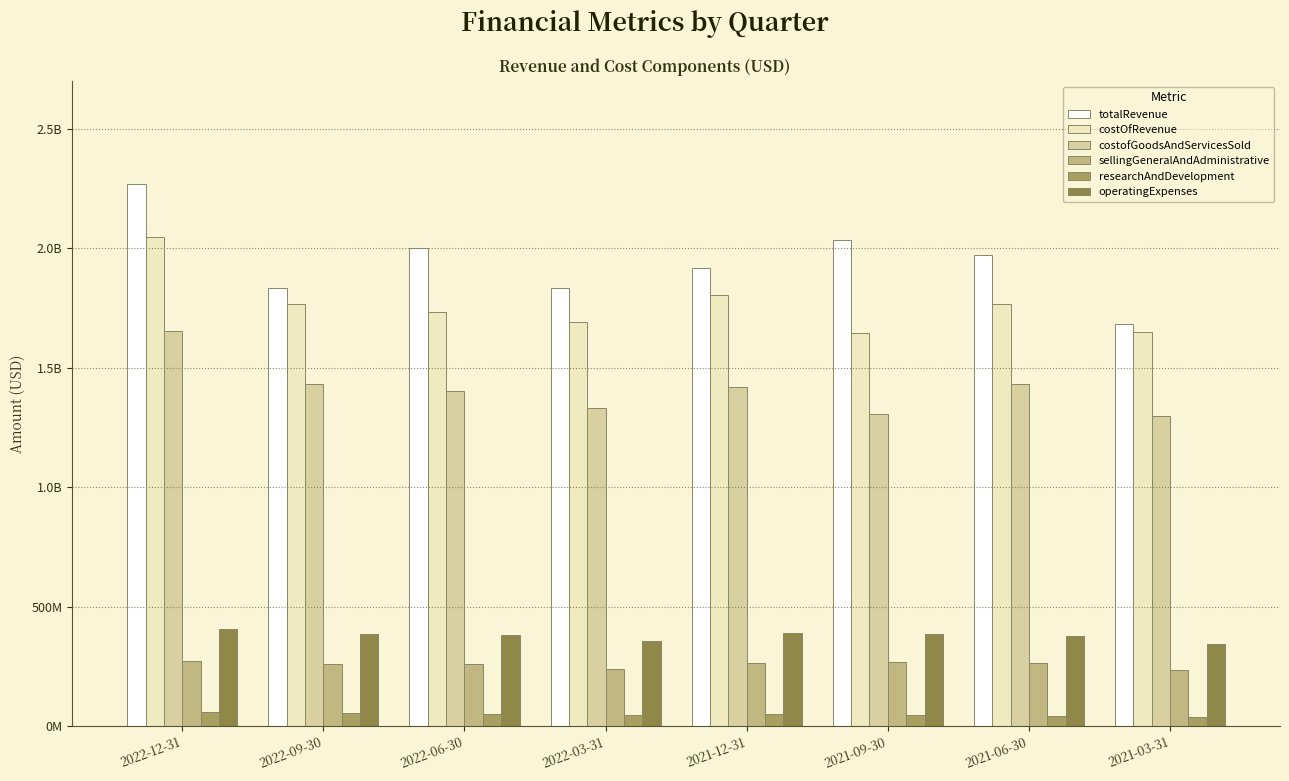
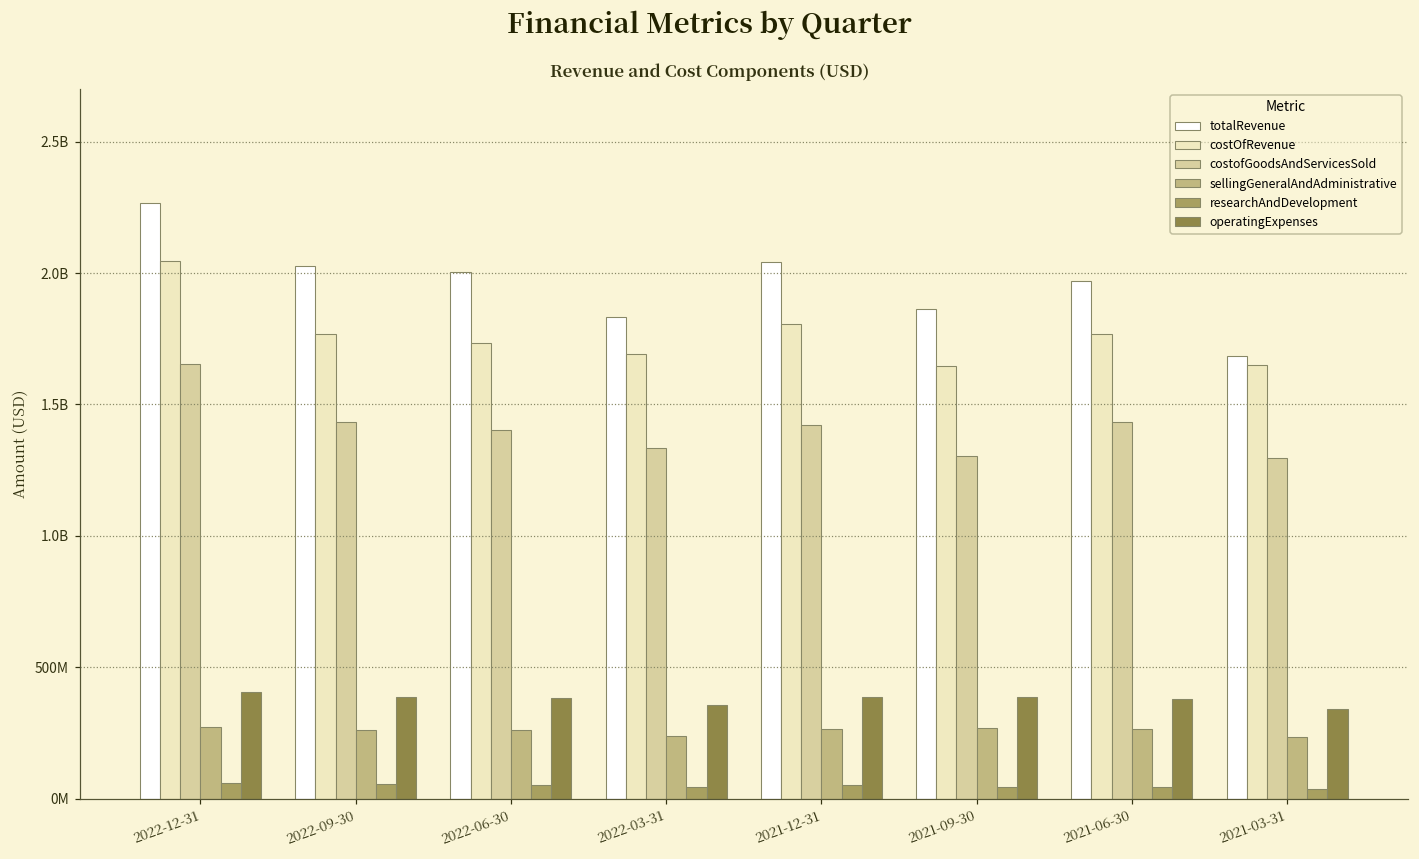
  {
    "totalRevenue": {
      "2022-12-31": 2270000000,
-     "2022-09-30": 1830000000,
+     "2022-09-30": 2030000000,
      "2022-06-30": 2000000000,
      "2022-03-31": 1830000000,
-     "2021-12-31": 1920000000,
-     "2021-09-30": 2040000000,
+     "2021-12-31": 2040000000,
+     "2021-09-30": 1860000000,
      "2021-06-30": 1970000000,
      "2021-03-31": 1680000000
    }
  }
